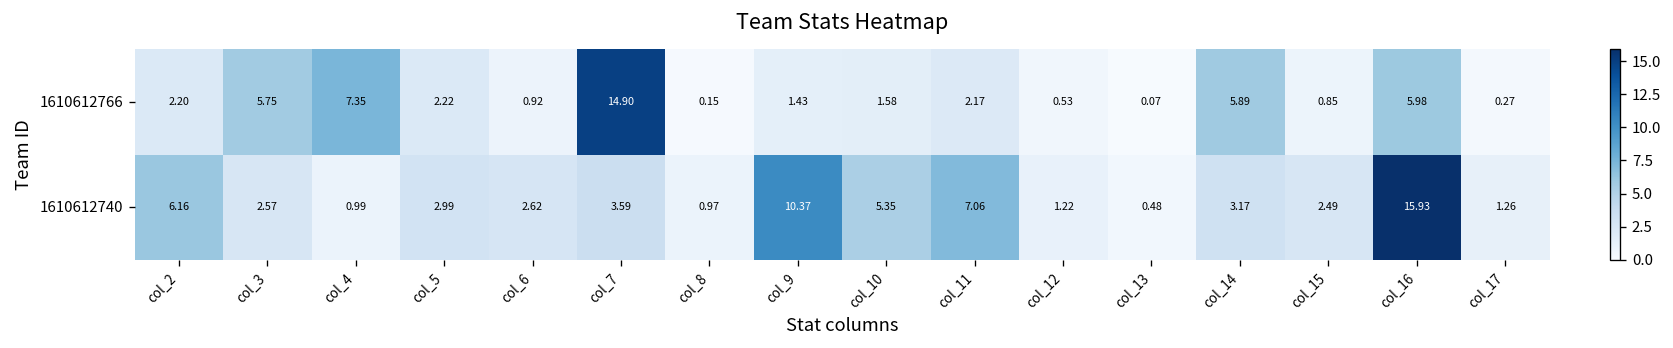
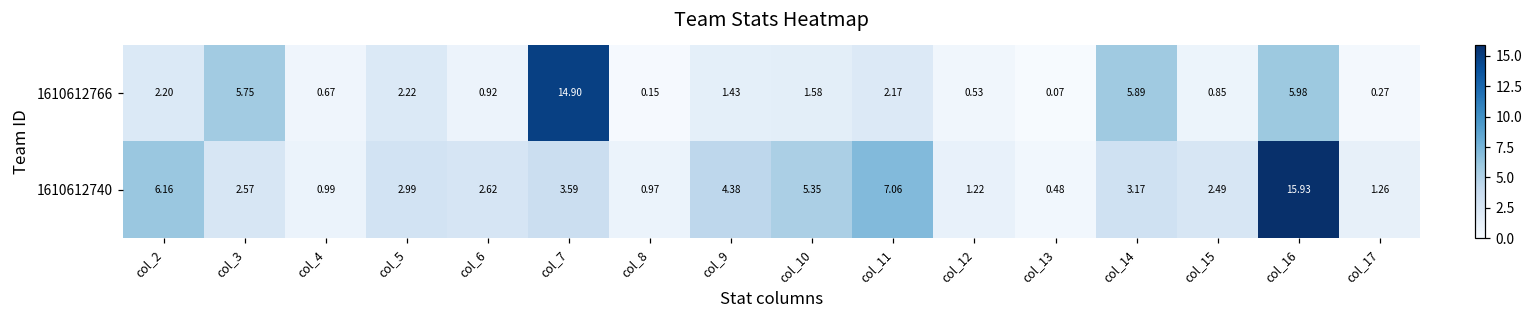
  {
    "1610612766": {
      "col_2": 2.20,
      "col_3": 5.75,
-     "col_4": 7.35,
+     "col_4": 0.67,
      "col_5": 2.22,
      "col_6": 0.92,
      "col_7": 14.90,
      "col_8": 0.15,
      "col_9": 1.43,
      "col_10": 1.58,
      "col_11": 2.17,
      "col_12": 0.53,
      "col_13": 0.07,
      "col_14": 5.89,
      "col_15": 0.85,
      "col_16": 5.98,
      "col_17": 0.27
    },
    "1610612740": {
      "col_2": 6.16,
      "col_3": 2.57,
      "col_4": 0.99,
      "col_5": 2.99,
      "col_6": 2.62,
      "col_7": 3.59,
      "col_8": 0.97,
-     "col_9": 10.37,
+     "col_9": 4.38,
      "col_10": 5.35,
      "col_11": 7.06,
      "col_12": 1.22,
      "col_13": 0.48,
      "col_14": 3.17,
      "col_15": 2.49,
      "col_16": 15.93,
      "col_17": 1.26
    }
  }
